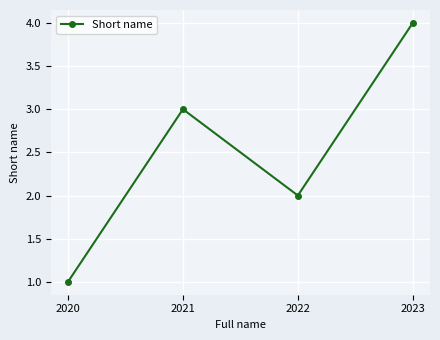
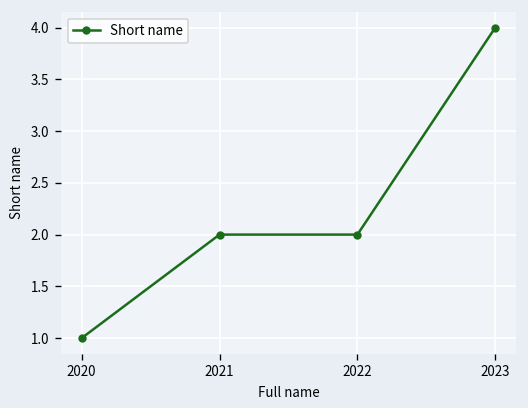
  {
    "2020": 1,
-   "2021": 3,
+   "2021": 2,
    "2022": 2,
    "2023": 4
  }
